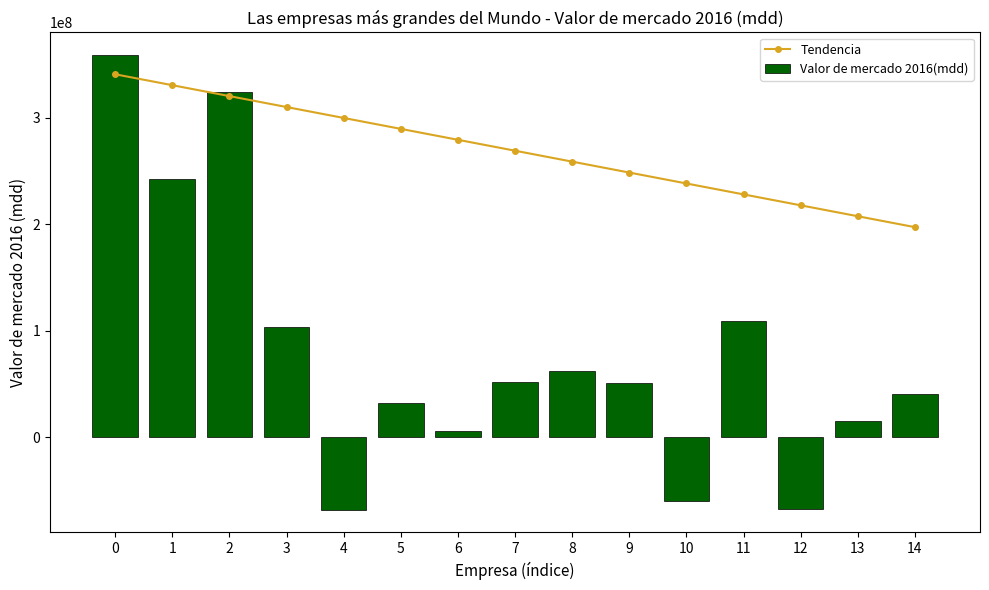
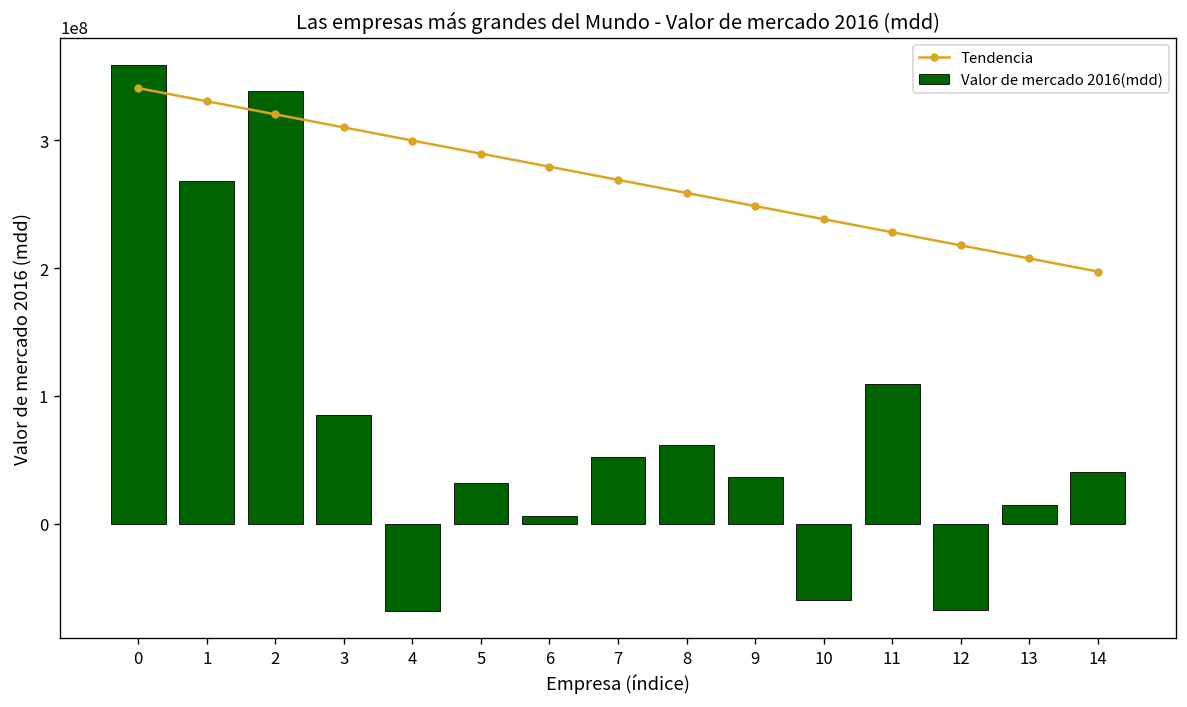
  {
    "Tendencia": {
      "0": 341000000,
      "1": 331000000,
      "2": 320000000,
      "3": 310000000,
      "4": 300000000,
      "5": 290000000,
      "6": 279000000,
      "7": 269000000,
      "8": 259000000,
      "9": 249000000,
      "10": 238000000,
      "11": 228000000,
      "12": 218000000,
      "13": 208000000,
      "14": 197000000
    },
    "Valor de mercado 2016(mdd)": {
      "0": 359000000,
-     "1": 242000000,
-     "2": 324000000,
-     "3": 103000000,
+     "1": 268000000,
+     "2": 338000000,
+     "3": 85000000,
      "4": -68000000,
      "5": 32000000,
      "6": 6000000,
      "7": 52000000,
      "8": 62000000,
-     "9": 51000000,
+     "9": 36000000,
      "10": -59000000,
      "11": 109000000,
      "12": -68000000,
      "13": 15000000,
      "14": 40000000
    }
  }
